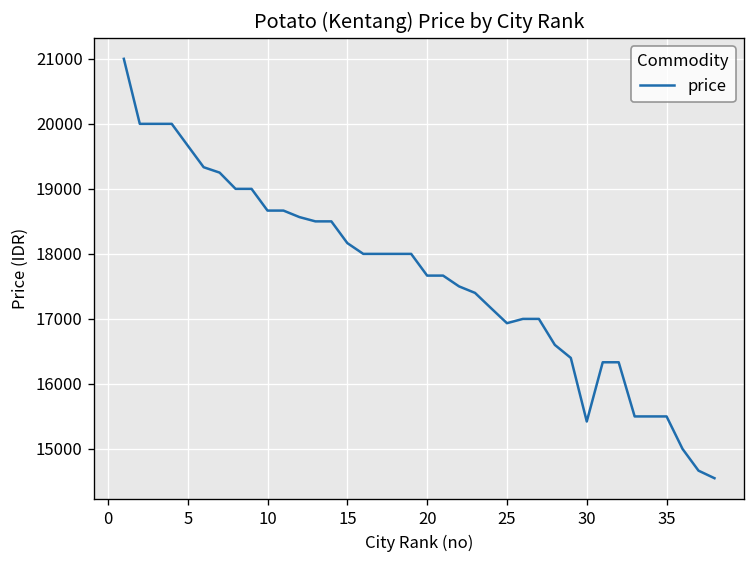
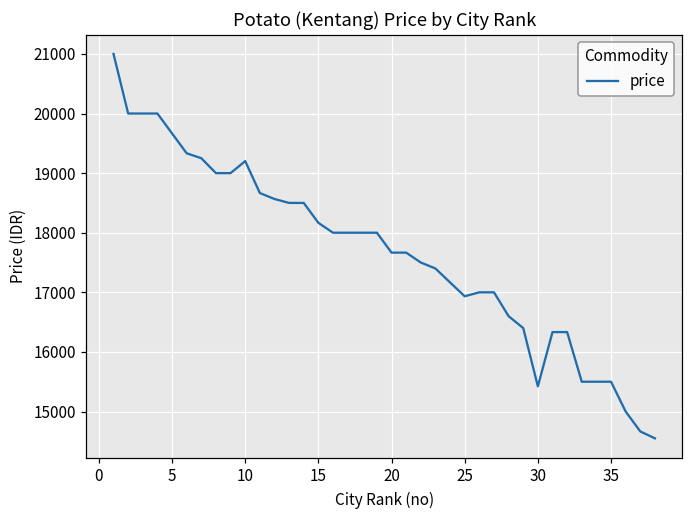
  {
    "5": 19700,
-   "10": 18700,
+   "10": 19200,
    "15": 18200,
    "20": 17700,
    "25": 16900,
    "30": 15400,
    "35": 15500
  }
